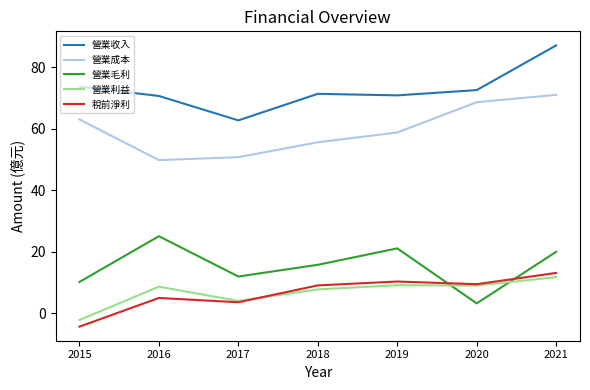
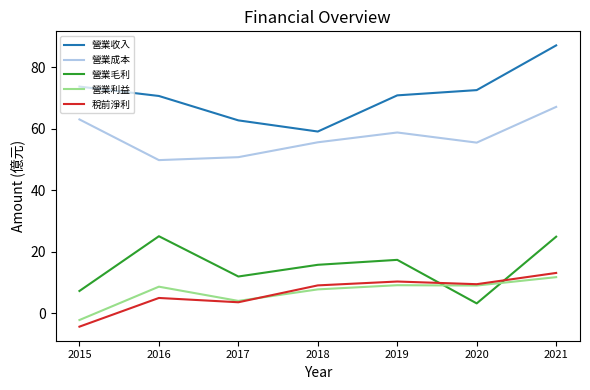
  {
    "營業收入": {
      "2016": 71,
      "2017": 63,
-     "2018": 71,
+     "2018": 59,
      "2019": 71,
      "2020": 73,
      "2021": 87
    },
    "營業成本": {
      "2015": 63,
      "2016": 50,
      "2017": 51,
      "2018": 56,
      "2019": 59,
-     "2020": 69,
-     "2021": 71
+     "2020": 56,
+     "2021": 67
    },
    "營業毛利": {
-     "2015": 10,
+     "2015": 7,
      "2016": 25,
      "2017": 12,
      "2018": 16,
-     "2019": 21,
+     "2019": 17,
      "2020": 3,
-     "2021": 20
+     "2021": 25
    },
    "營業利益": {
      "2015": -2,
      "2016": 9,
      "2018": 8,
      "2019": 9,
      "2021": 12
    },
    "稅前淨利": {
      "2015": -4,
      "2016": 5,
      "2018": 9,
      "2019": 10,
      "2021": 13
    }
  }
